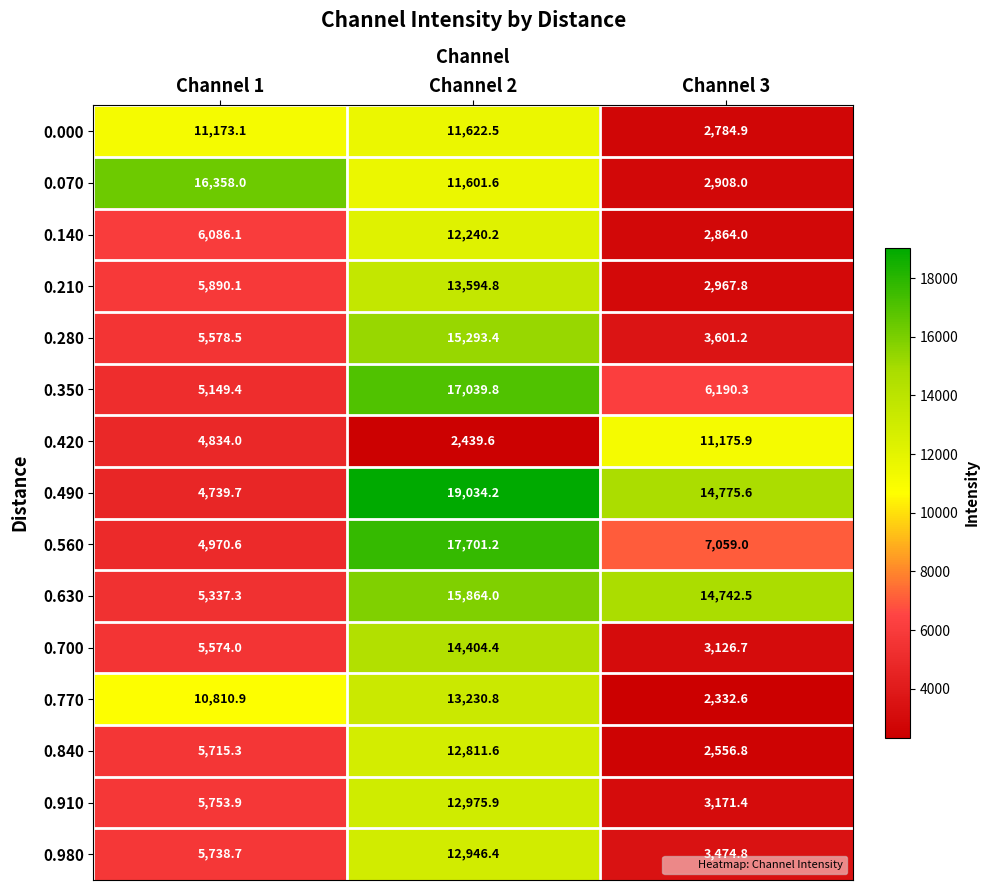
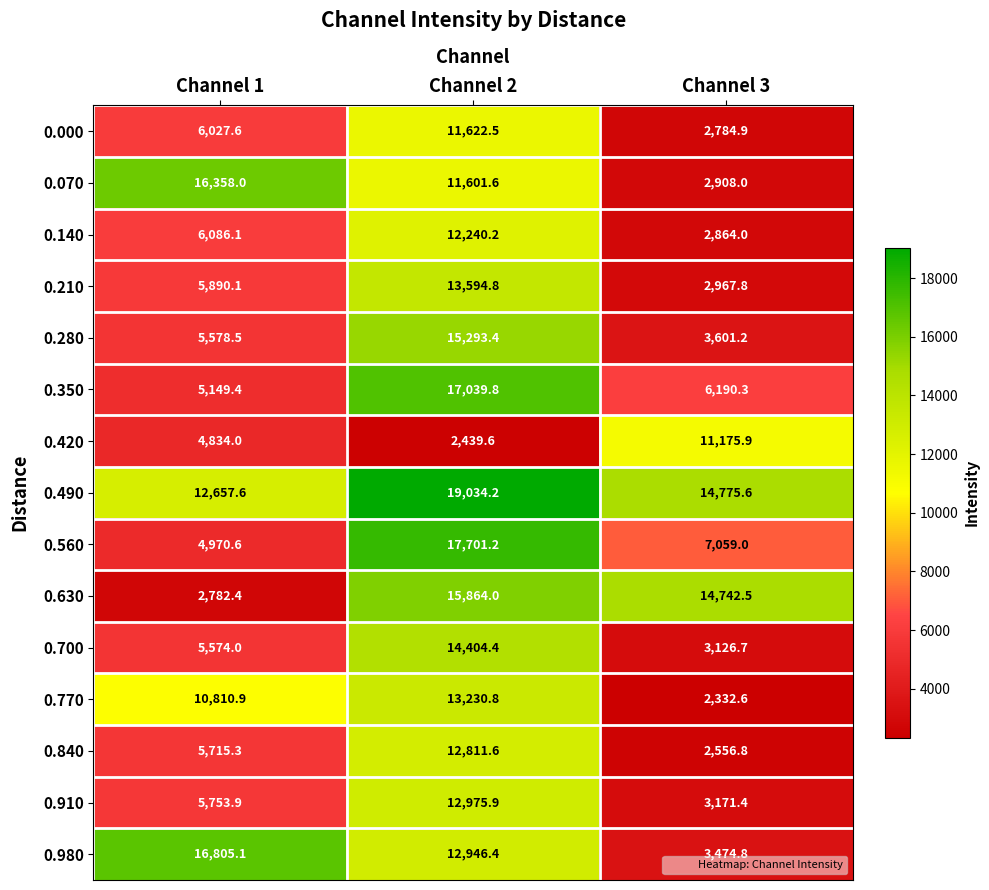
  {
    "0.000": {
-     "Channel 1": "11,173.1",
+     "Channel 1": "6,027.6",
      "Channel 2": "11,622.5",
      "Channel 3": "2,784.9"
    },
    "0.070": {
      "Channel 1": "16,358.0",
      "Channel 2": "11,601.6",
      "Channel 3": "2,908.0"
    },
    "0.140": {
      "Channel 1": "6,086.1",
      "Channel 2": "12,240.2",
      "Channel 3": "2,864.0"
    },
    "0.210": {
      "Channel 1": "5,890.1",
      "Channel 2": "13,594.8",
      "Channel 3": "2,967.8"
    },
    "0.280": {
      "Channel 1": "5,578.5",
      "Channel 2": "15,293.4",
      "Channel 3": "3,601.2"
    },
    "0.350": {
      "Channel 1": "5,149.4",
      "Channel 2": "17,039.8",
      "Channel 3": "6,190.3"
    },
    "0.420": {
      "Channel 1": "4,834.0",
      "Channel 2": "2,439.6",
      "Channel 3": "11,175.9"
    },
    "0.490": {
-     "Channel 1": "4,739.7",
+     "Channel 1": "12,657.6",
      "Channel 2": "19,034.2",
      "Channel 3": "14,775.6"
    },
    "0.560": {
      "Channel 1": "4,970.6",
      "Channel 2": "17,701.2",
      "Channel 3": "7,059.0"
    },
    "0.630": {
-     "Channel 1": "5,337.3",
+     "Channel 1": "2,782.4",
      "Channel 2": "15,864.0",
      "Channel 3": "14,742.5"
    },
    "0.700": {
      "Channel 1": "5,574.0",
      "Channel 2": "14,404.4",
      "Channel 3": "3,126.7"
    },
    "0.770": {
      "Channel 1": "10,810.9",
      "Channel 2": "13,230.8",
      "Channel 3": "2,332.6"
    },
    "0.840": {
      "Channel 1": "5,715.3",
      "Channel 2": "12,811.6",
      "Channel 3": "2,556.8"
    },
    "0.910": {
      "Channel 1": "5,753.9",
      "Channel 2": "12,975.9",
      "Channel 3": "3,171.4"
    },
    "0.980": {
-     "Channel 1": "5,738.7",
+     "Channel 1": "16,805.1",
      "Channel 2": "12,946.4"
    }
  }
